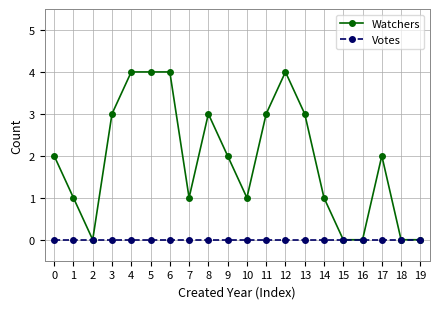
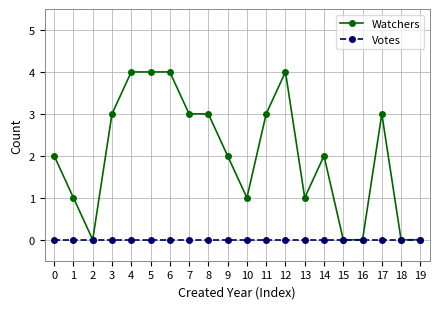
  {
    "Watchers": {
      "0": 2,
      "1": 1,
      "3": 3,
      "4": 4,
      "5": 4,
      "6": 4,
-     "7": 1,
+     "7": 3,
      "8": 3,
      "9": 2,
      "10": 1,
      "11": 3,
      "12": 4,
-     "13": 3,
-     "14": 1,
-     "17": 2
+     "13": 1,
+     "14": 2,
+     "17": 3
    },
    "Votes": {
      "0": 0,
      "1": 0,
      "3": 0,
      "4": 0,
      "5": 0,
      "6": 0,
      "7": 0,
      "8": 0,
      "9": 0,
      "10": 0,
      "11": 0,
      "12": 0,
      "13": 0,
      "14": 0,
      "17": 0
    }
  }
